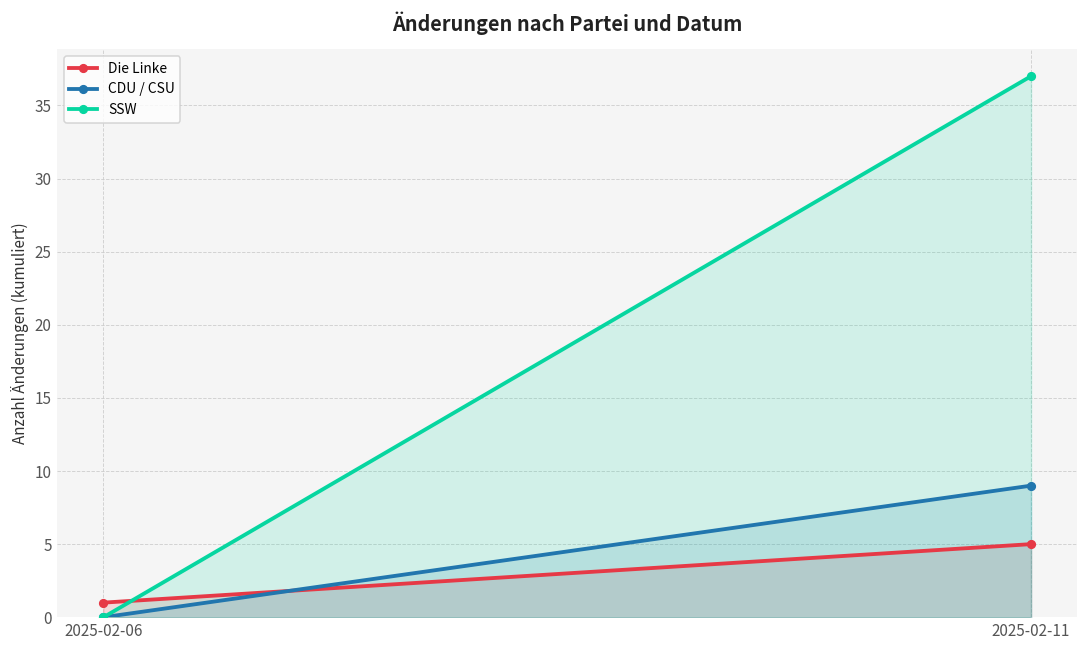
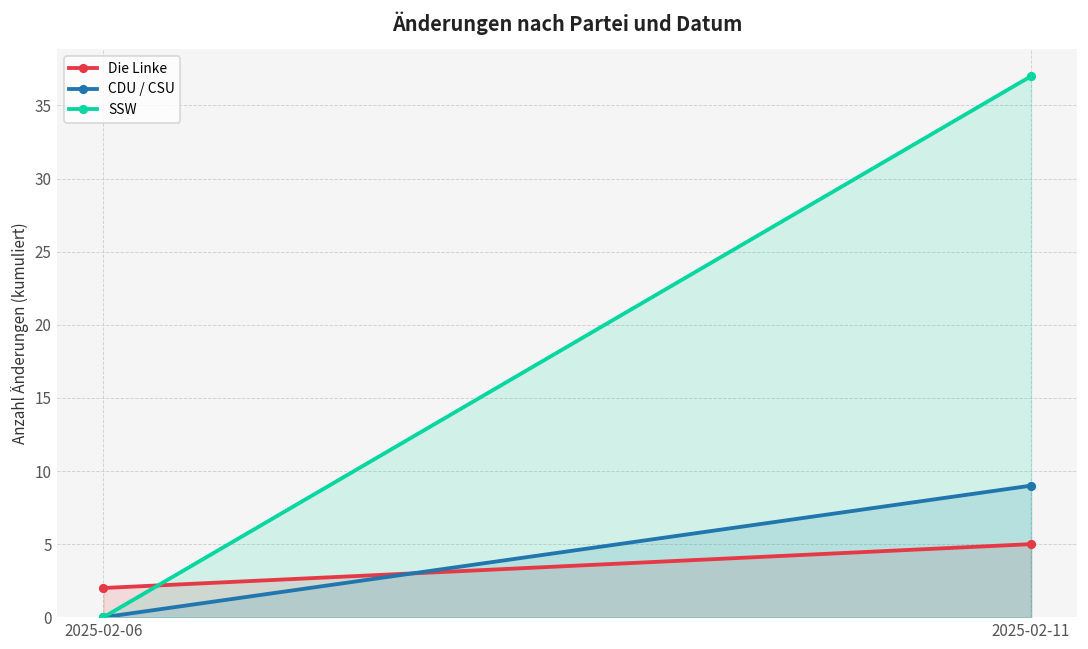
  {
    "Die Linke": {
-     "2025-02-06": 1,
+     "2025-02-06": 2,
      "2025-02-11": 5
    },
    "CDU / CSU": {
      "2025-02-11": 9
    },
    "SSW": {
      "2025-02-11": 37
    }
  }
